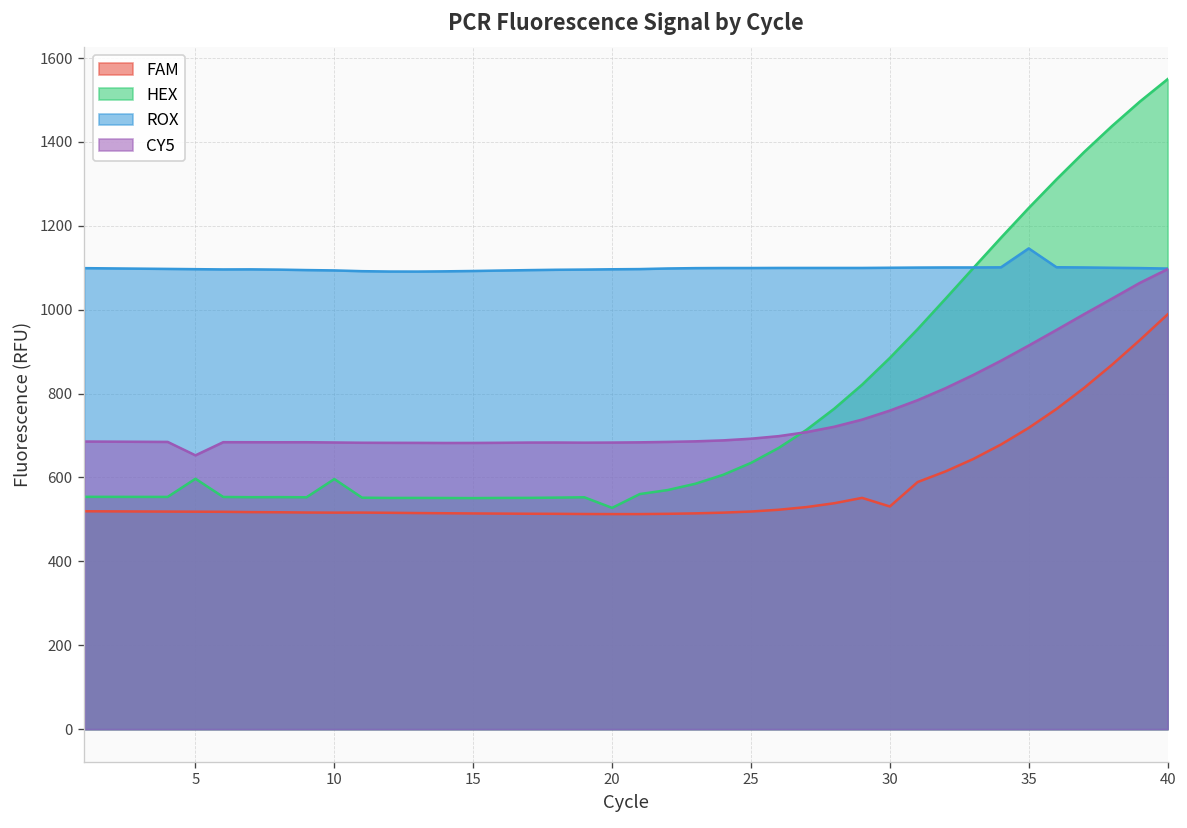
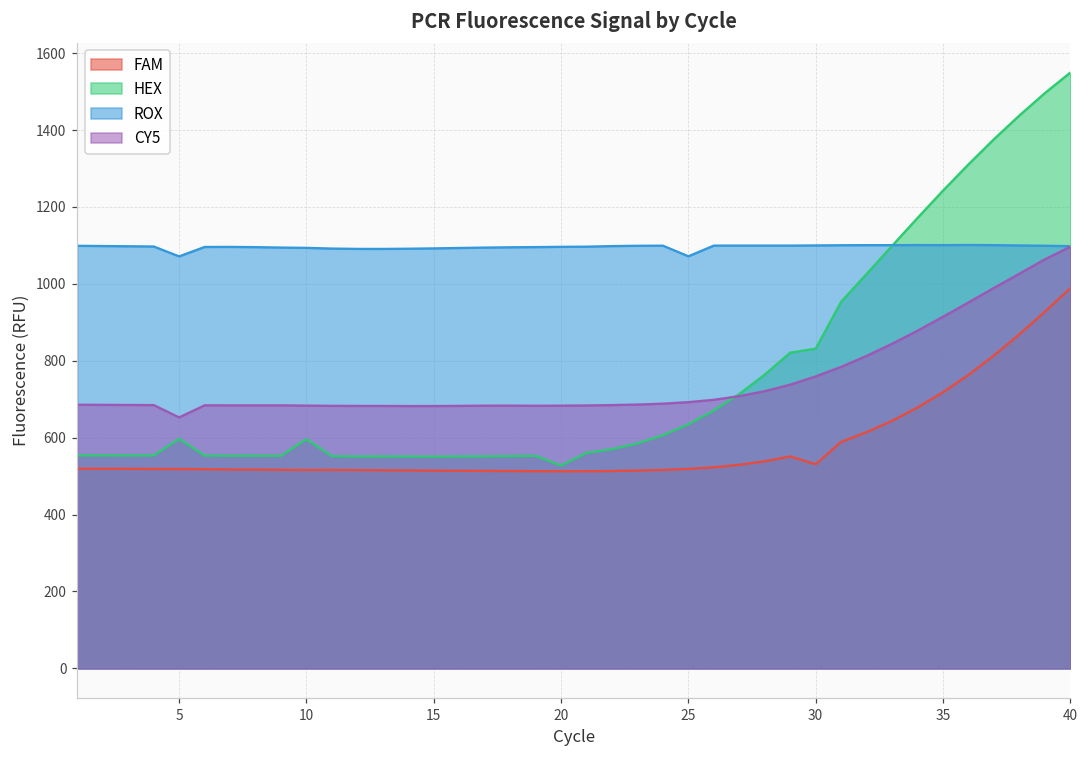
  {
    "FAM": {
      "5": 520,
      "10": 520,
      "15": 510,
      "20": 510,
      "25": 520,
      "30": 530,
      "35": 720,
      "40": 990
    },
    "HEX": {
      "5": 600,
      "10": 600,
      "15": 550,
      "20": 530,
      "25": 630,
-     "30": 880,
+     "30": 830,
      "35": 1240,
      "40": 1550
    },
    "ROX": {
-     "5": 1100,
+     "5": 1070,
      "10": 1090,
      "15": 1090,
      "20": 1100,
-     "25": 1100,
+     "25": 1070,
      "30": 1100,
-     "35": 1150
+     "35": 1100
    },
    "CY5": {
      "5": 650,
      "10": 680,
      "15": 680,
      "20": 680,
      "25": 690,
      "30": 760,
      "35": 910
    }
  }
